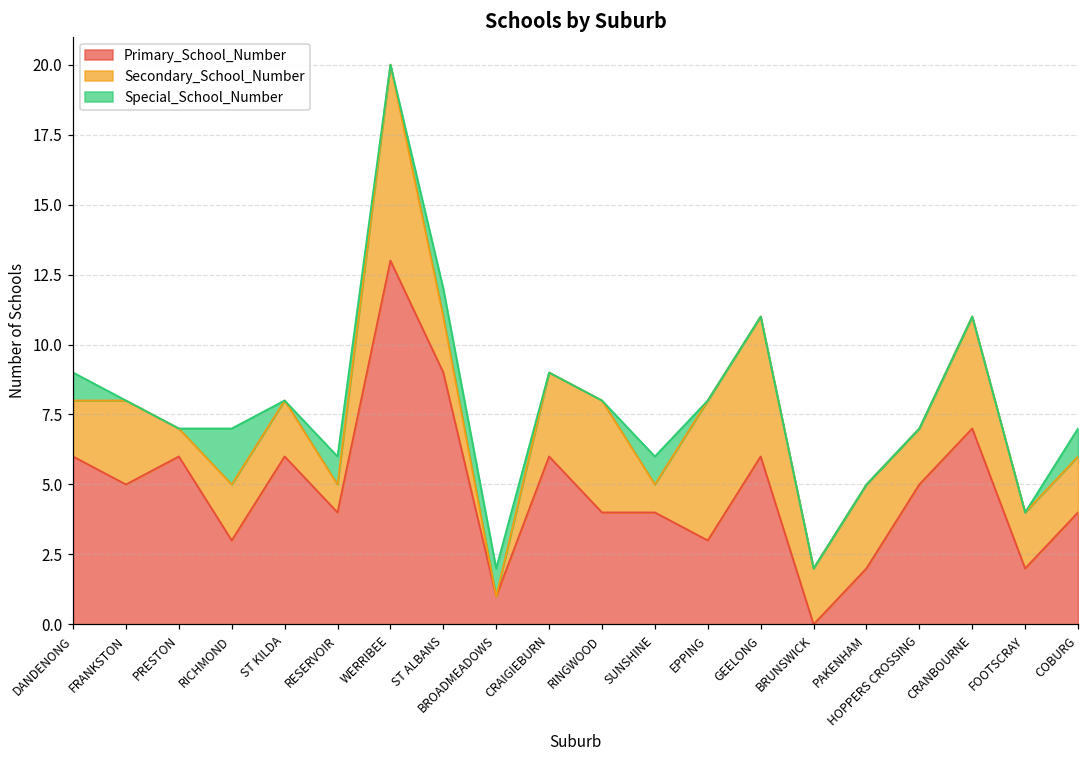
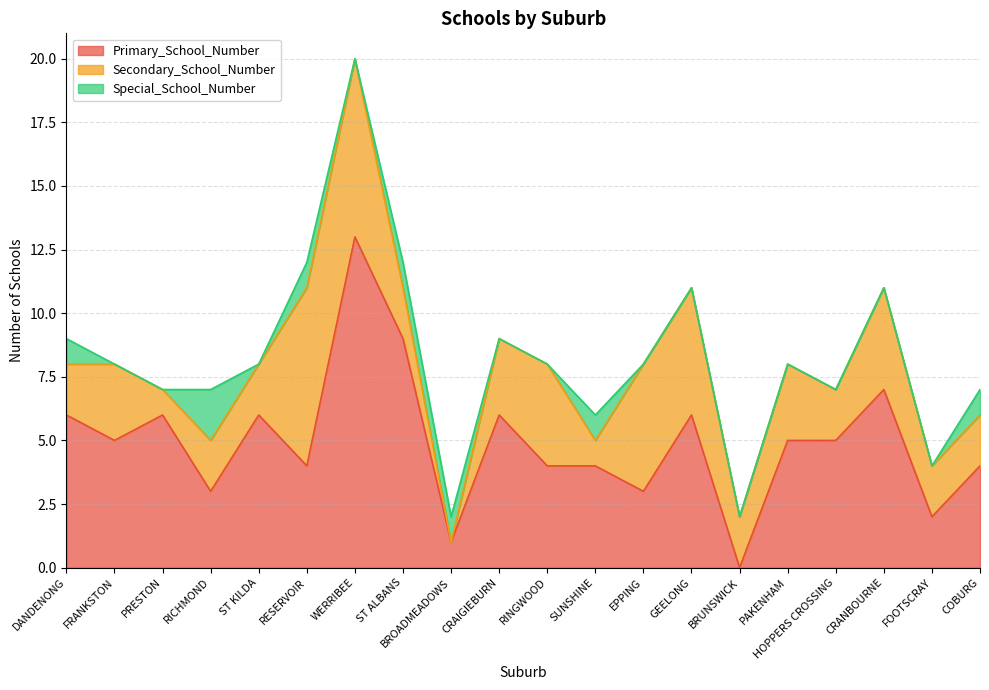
  {
    "Primary_School_Number": {
      "DANDENONG": 6,
      "FRANKSTON": 5,
      "PRESTON": 6,
      "RICHMOND": 3,
      "ST KILDA": 6,
      "RESERVOIR": 4,
      "WERRIBEE": 13,
      "ST ALBANS": 9,
      "CRAIGIEBURN": 6,
      "RINGWOOD": 4,
      "SUNSHINE": 4,
      "EPPING": 3,
      "GEELONG": 6,
      "BRUNSWICK": 0,
-     "PAKENHAM": 2,
+     "PAKENHAM": 5,
      "HOPPERS CROSSING": 5,
      "CRANBOURNE": 7,
      "FOOTSCRAY": 2,
      "COBURG": 4
    },
    "Secondary_School_Number": {
      "DANDENONG": 2,
      "RICHMOND": 2,
-     "RESERVOIR": 1,
+     "RESERVOIR": 7,
      "ST ALBANS": 2,
      "SUNSHINE": 1,
      "COBURG": 2
    },
    "Special_School_Number": {
      "DANDENONG": 1,
      "RICHMOND": 2,
      "RESERVOIR": 1,
      "ST ALBANS": 1,
      "BROADMEADOWS": 1,
      "SUNSHINE": 1,
      "COBURG": 1
    }
  }
